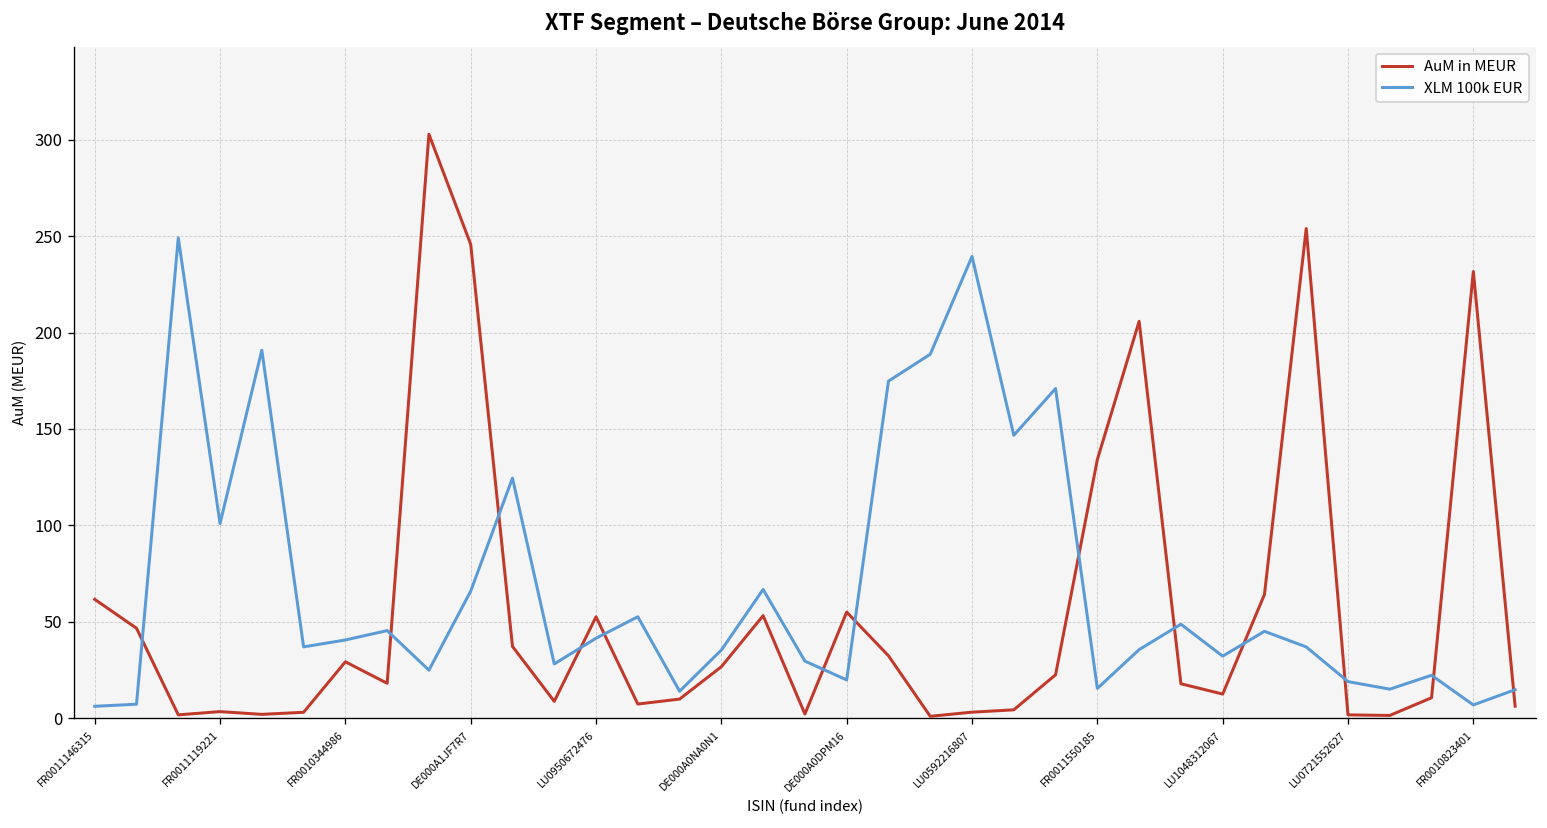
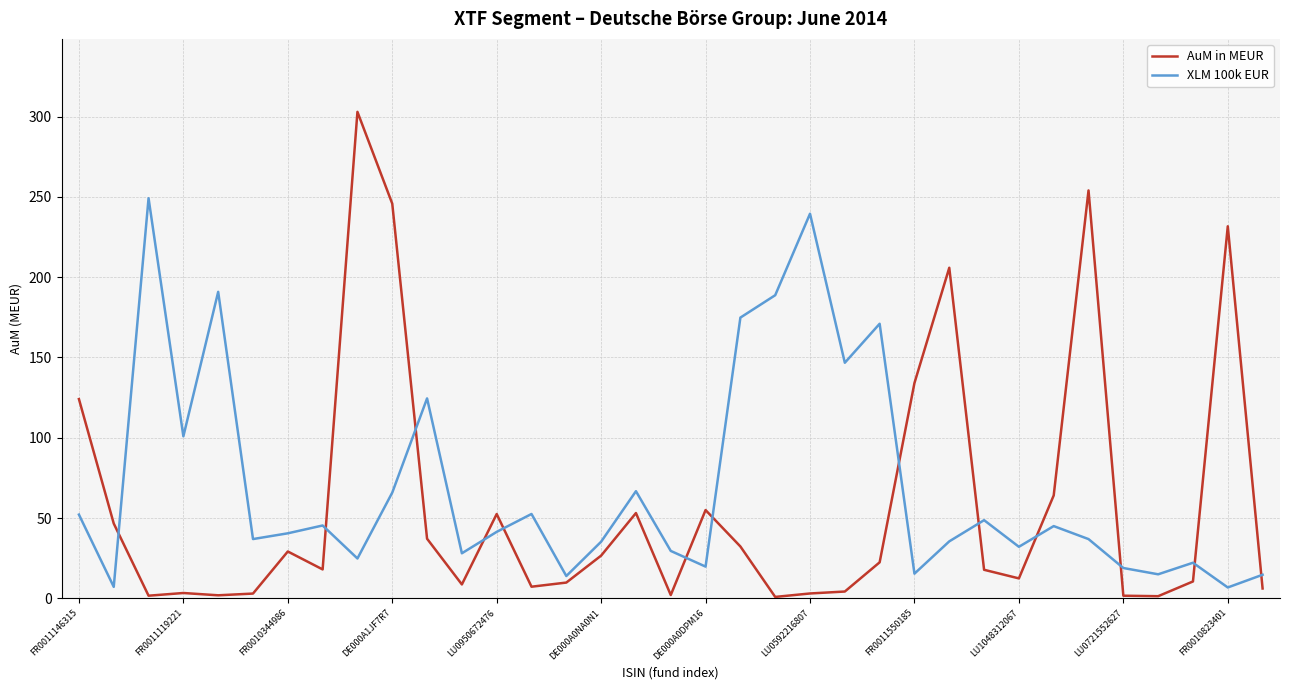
  {
    "AuM in MEUR": {
-     "FR0011146315": 62,
+     "FR0011146315": 124,
      "FR0011119221": 3,
      "FR0010344986": 29,
      "DE000A1JF7R7": 246,
      "LU0950672476": 53,
      "DE000A0NA0N1": 27,
      "DE000A0DPM16": 55,
      "LU0592216807": 3,
      "FR0011550185": 134,
      "LU1048312067": 12,
      "LU0721552627": 2,
      "FR0010823401": 232
    },
    "XLM 100k EUR": {
-     "FR0011146315": 6,
+     "FR0011146315": 52,
      "FR0011119221": 101,
      "FR0010344986": 41,
      "DE000A1JF7R7": 66,
      "LU0950672476": 41,
      "DE000A0NA0N1": 35,
      "DE000A0DPM16": 20,
      "LU0592216807": 240,
      "FR0011550185": 15,
      "LU1048312067": 32,
      "LU0721552627": 19,
      "FR0010823401": 7
    }
  }
